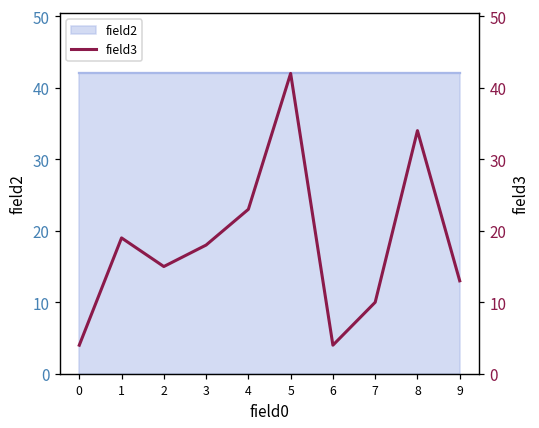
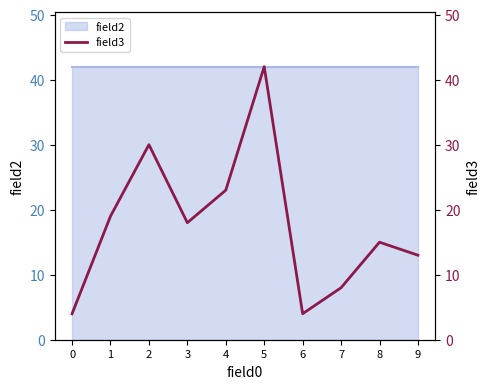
  {
    "field2": {
      "0": 42,
      "1": 42,
      "2": 42,
      "3": 42,
      "4": 42,
      "5": 42,
      "6": 42,
      "7": 42,
      "8": 42,
      "9": 42
    },
    "field3": {
      "0": 4,
      "1": 19,
-     "2": 15,
+     "2": 30,
      "3": 18,
      "4": 23,
      "5": 42,
      "6": 4,
-     "7": 10,
-     "8": 34,
+     "7": 8,
+     "8": 15,
      "9": 13
    }
  }
